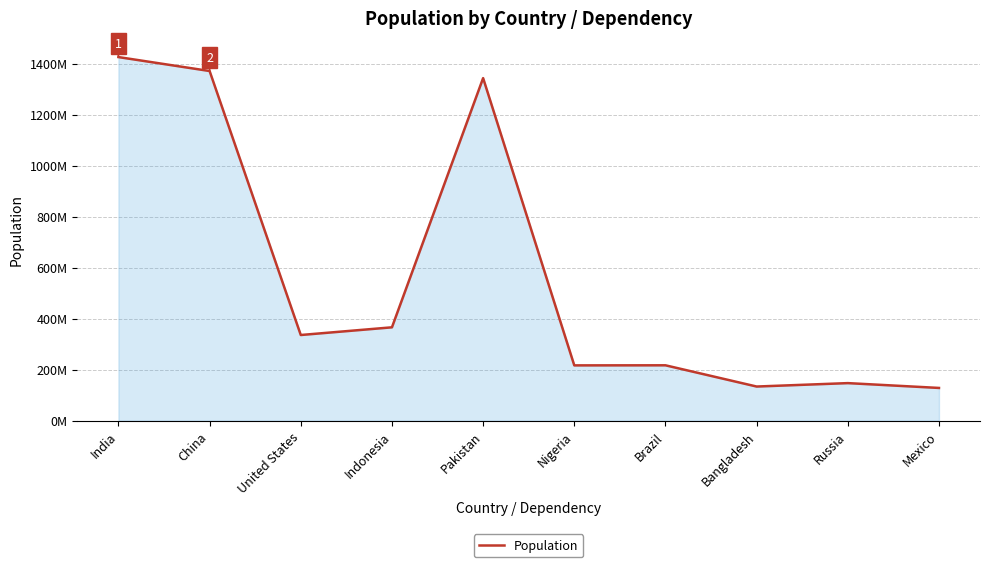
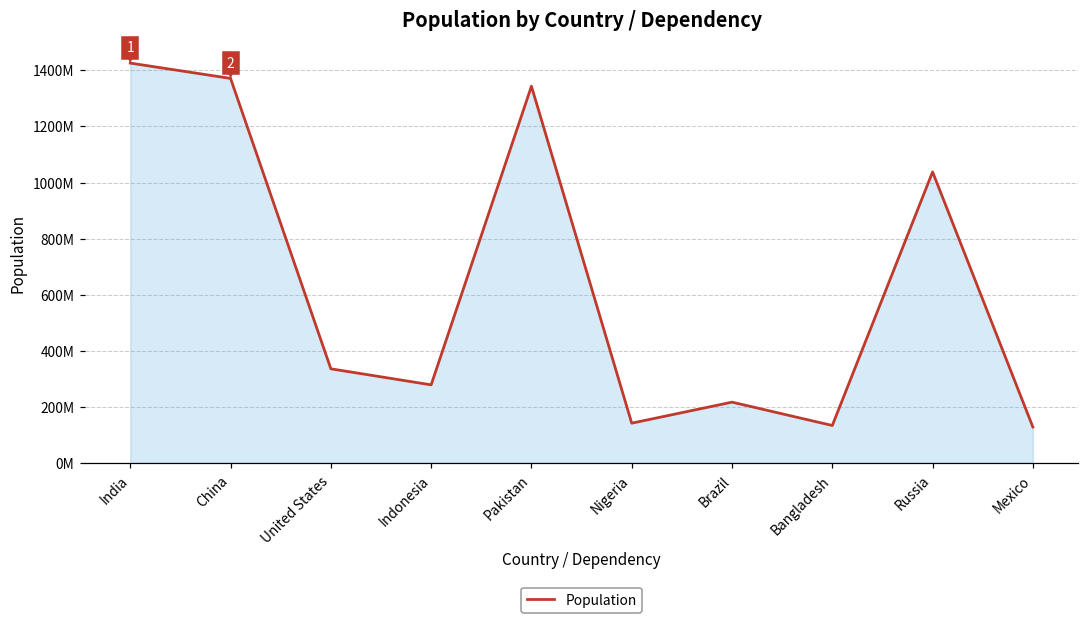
  {
    "United States": 340000000,
-   "Indonesia": 370000000,
+   "Indonesia": 280000000,
    "Pakistan": 1340000000,
-   "Nigeria": 220000000,
+   "Nigeria": 140000000,
    "Brazil": 220000000,
    "Bangladesh": 130000000,
-   "Russia": 150000000,
+   "Russia": 1040000000,
    "Mexico": 130000000
  }
